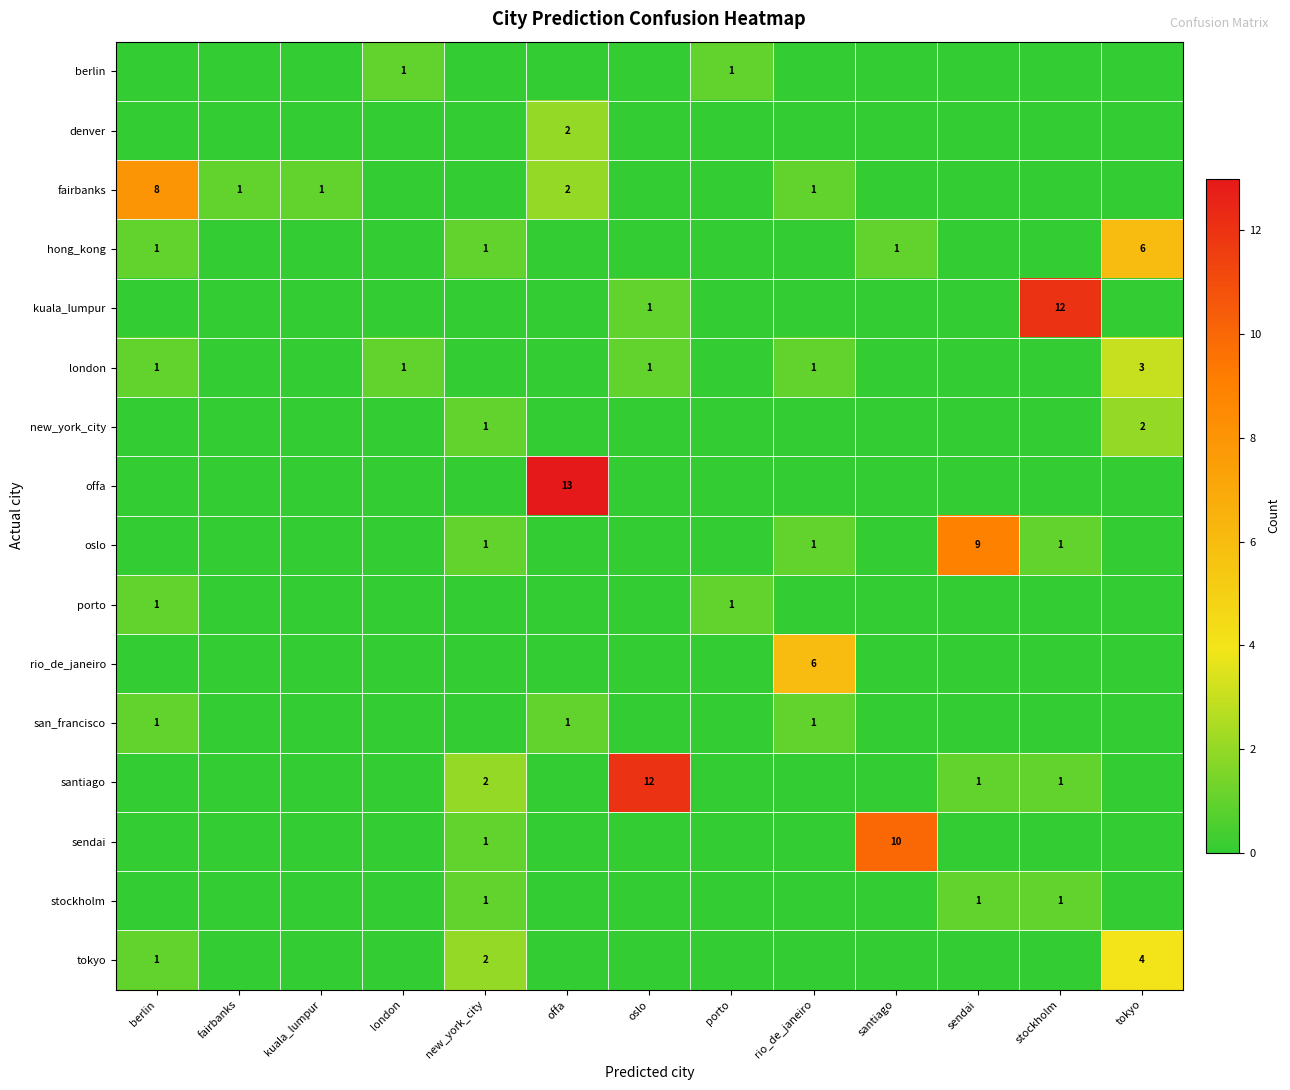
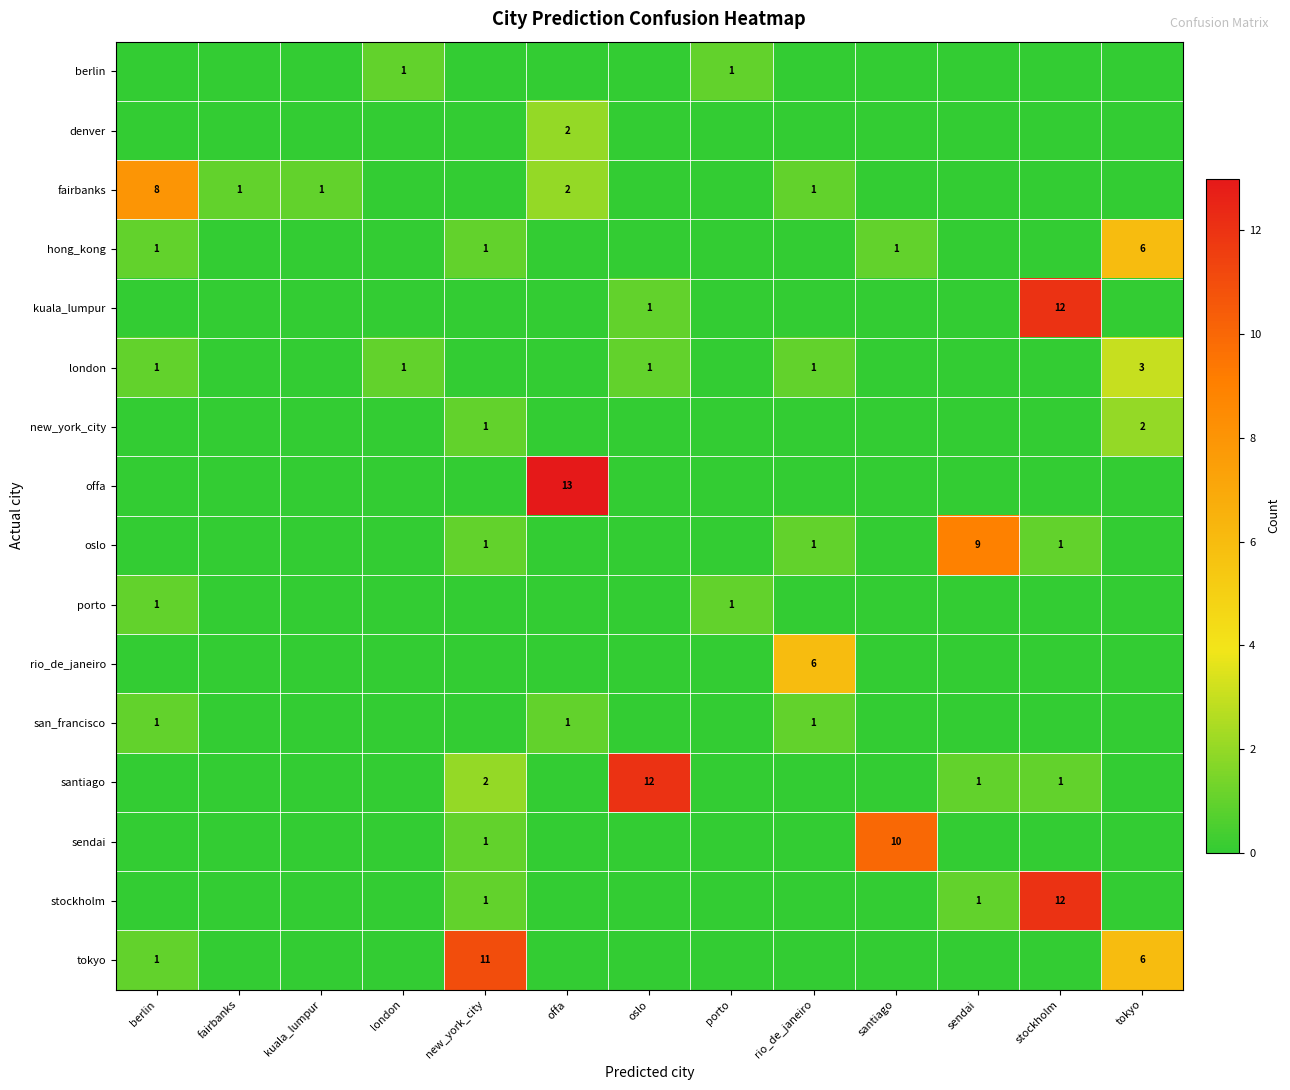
  {
    "berlin": {
      "london": 1,
      "porto": 1
    },
    "denver": {
      "offa": 2
    },
    "fairbanks": {
      "berlin": 8,
      "fairbanks": 1,
      "kuala_lumpur": 1,
      "offa": 2,
      "rio_de_janeiro": 1
    },
    "hong_kong": {
      "berlin": 1,
      "new_york_city": 1,
      "santiago": 1,
      "tokyo": 6
    },
    "kuala_lumpur": {
      "oslo": 1,
      "stockholm": 12
    },
    "london": {
      "berlin": 1,
      "london": 1,
      "oslo": 1,
      "rio_de_janeiro": 1,
      "tokyo": 3
    },
    "new_york_city": {
      "new_york_city": 1,
      "tokyo": 2
    },
    "offa": {
      "offa": 13
    },
    "oslo": {
      "new_york_city": 1,
      "rio_de_janeiro": 1,
      "sendai": 9,
      "stockholm": 1
    },
    "porto": {
      "berlin": 1,
      "porto": 1
    },
    "rio_de_janeiro": {
      "rio_de_janeiro": 6
    },
    "san_francisco": {
      "berlin": 1,
      "offa": 1,
      "rio_de_janeiro": 1
    },
    "santiago": {
      "new_york_city": 2,
      "oslo": 12,
      "sendai": 1,
      "stockholm": 1
    },
    "sendai": {
      "new_york_city": 1,
      "santiago": 10
    },
    "stockholm": {
      "new_york_city": 1,
      "sendai": 1,
-     "stockholm": 1
+     "stockholm": 12
    },
    "tokyo": {
      "berlin": 1,
-     "new_york_city": 2,
-     "tokyo": 4
+     "new_york_city": 11,
+     "tokyo": 6
    }
  }
